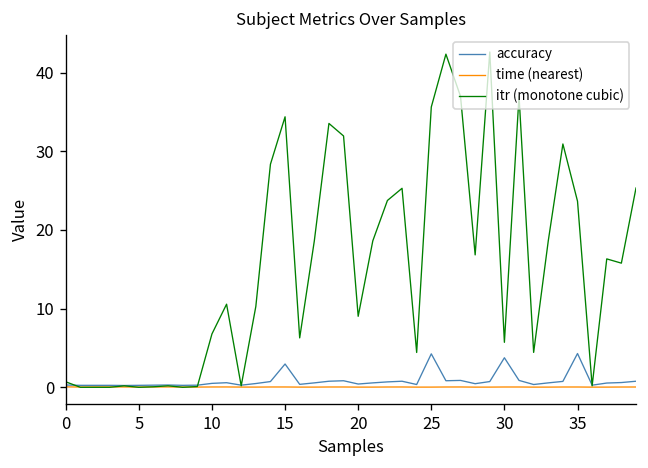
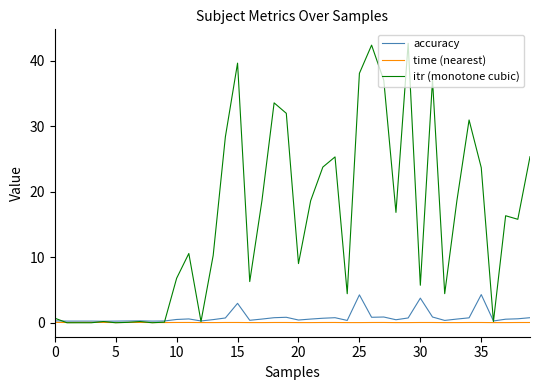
  {
    "accuracy": {
      "10": 1,
      "15": 3,
      "20": 0,
      "25": 4,
      "30": 4,
      "35": 4
    },
    "time (nearest)": {
      "10": 0,
      "15": 0,
      "20": 0,
      "25": 0,
      "30": 0,
      "35": 0
    },
    "itr (monotone cubic)": {
      "0": 1,
      "10": 7,
-     "15": 34,
+     "15": 40,
      "20": 9,
-     "25": 36,
+     "25": 38,
      "30": 6,
      "35": 24
    }
  }
